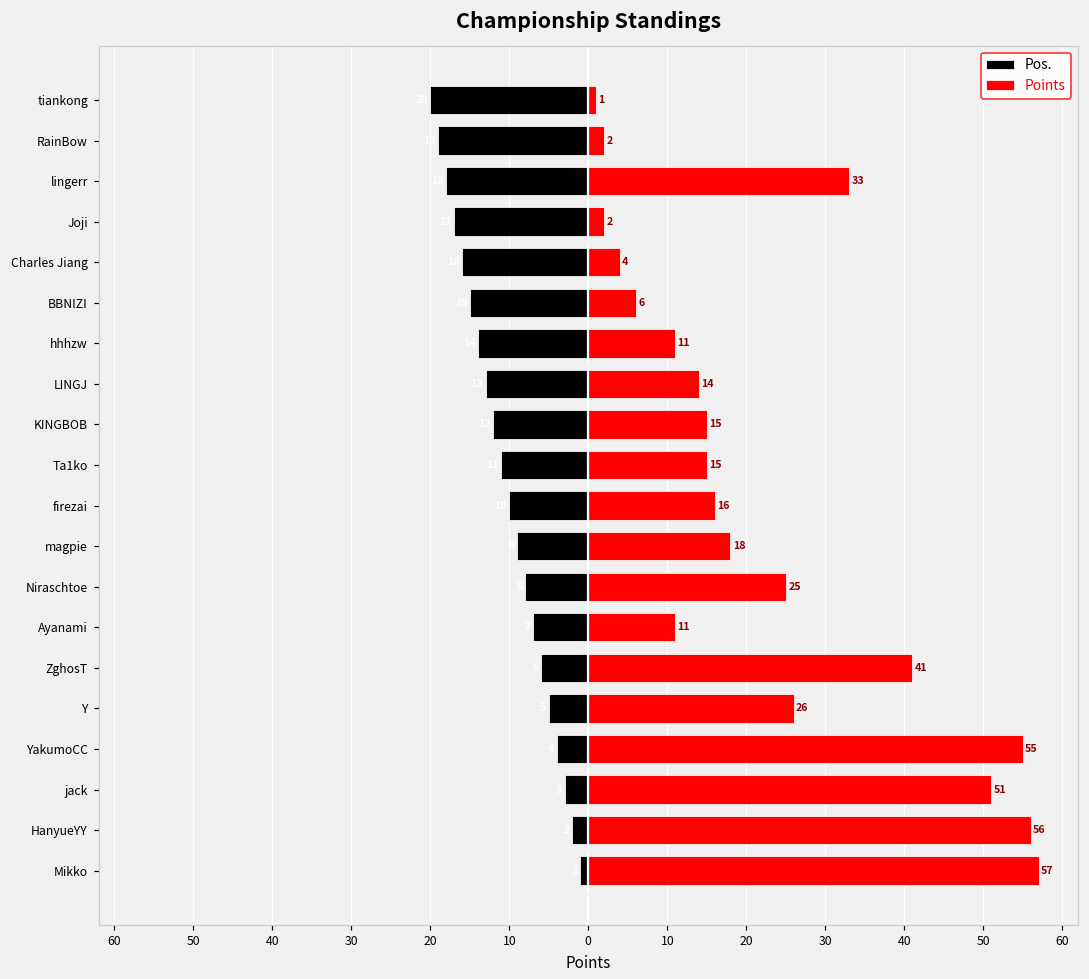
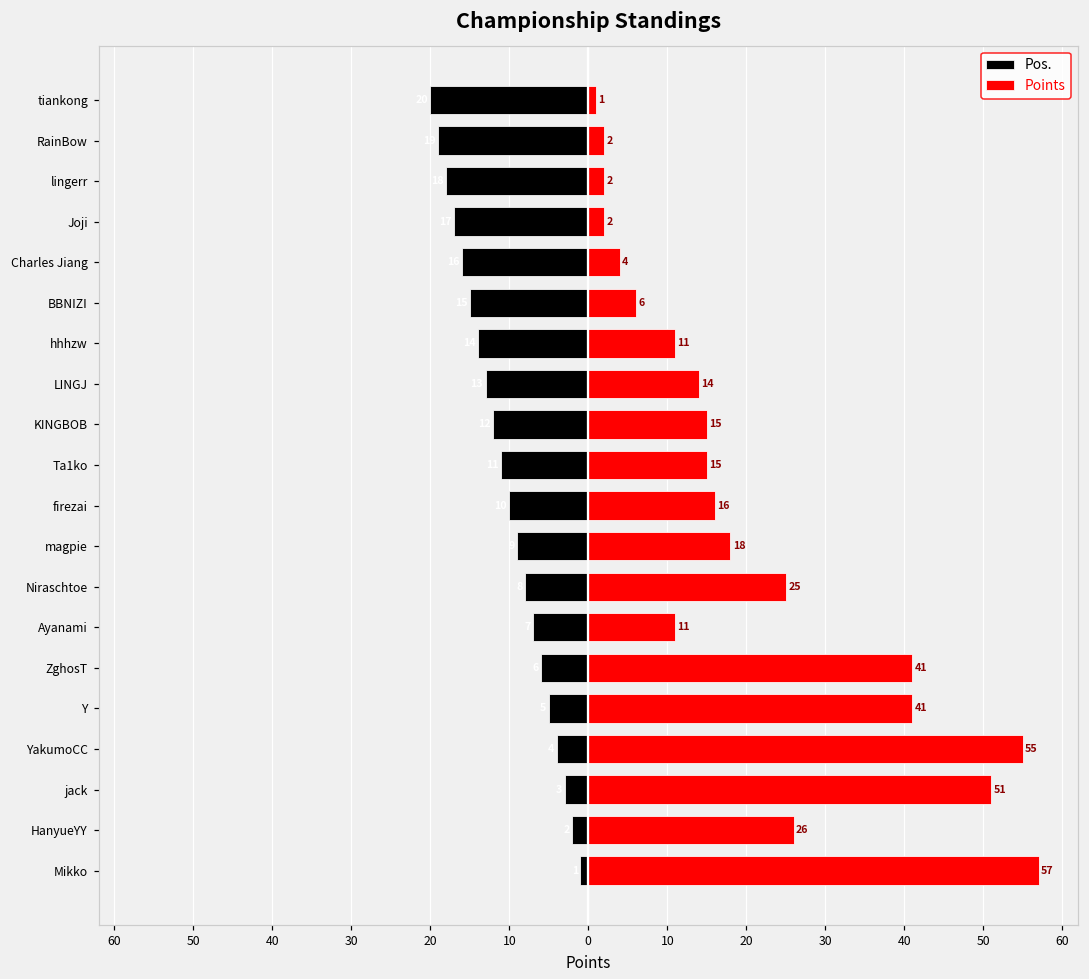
  {
    "Points": {
      "tiankong": 1,
      "RainBow": 2,
-     "lingerr": 33,
+     "lingerr": 2,
      "Joji": 2,
      "Charles Jiang": 4,
      "BBNIZI": 6,
      "hhhzw": 11,
      "LINGJ": 14,
      "KINGBOB": 15,
      "Ta1ko": 15,
      "firezai": 16,
      "magpie": 18,
      "Niraschtoe": 25,
      "Ayanami": 11,
      "ZghosT": 41,
-     "Y": 26,
+     "Y": 41,
      "YakumoCC": 55,
      "jack": 51,
-     "HanyueYY": 56,
+     "HanyueYY": 26,
      "Mikko": 57
    }
  }
